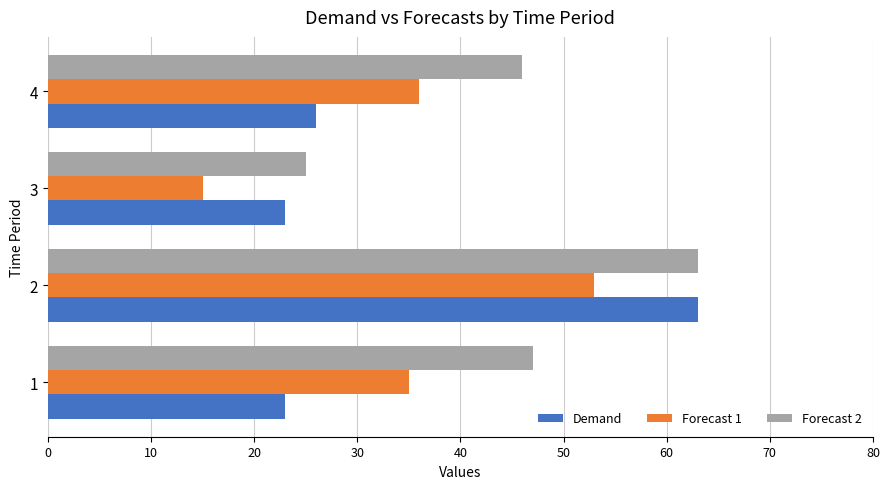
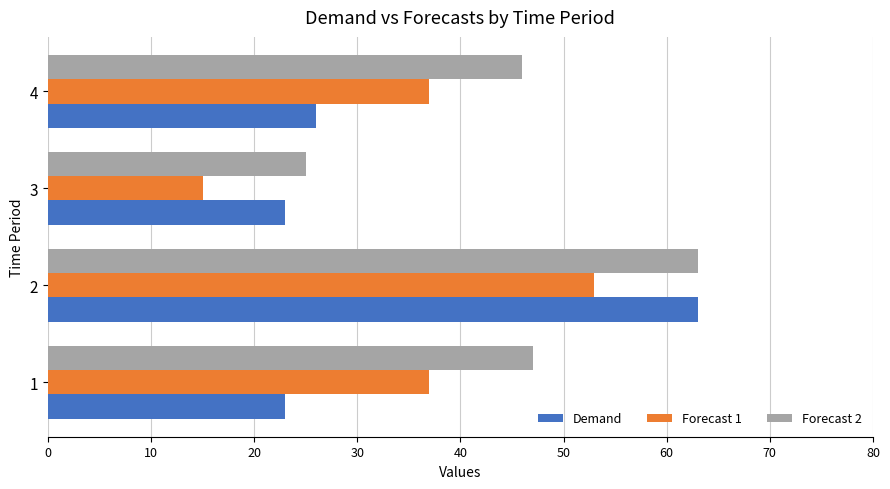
  {
    "Demand": {
      "4": 26,
      "3": 23,
      "2": 63,
      "1": 23
    },
    "Forecast 1": {
-     "4": 36,
+     "4": 37,
      "3": 15,
      "2": 53,
-     "1": 35
+     "1": 37
    },
    "Forecast 2": {
      "4": 46,
      "3": 25,
      "2": 63,
      "1": 47
    }
  }
